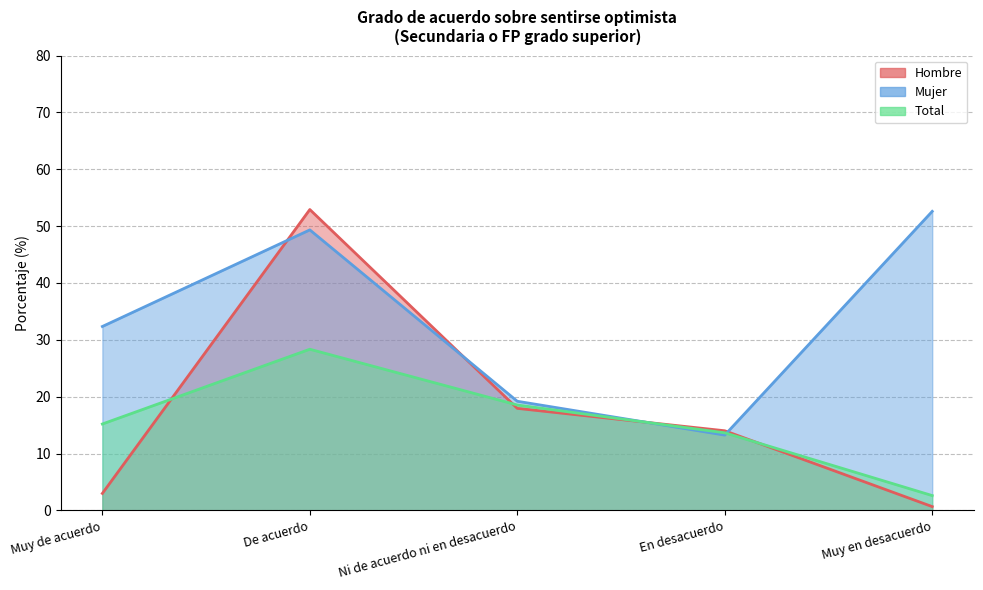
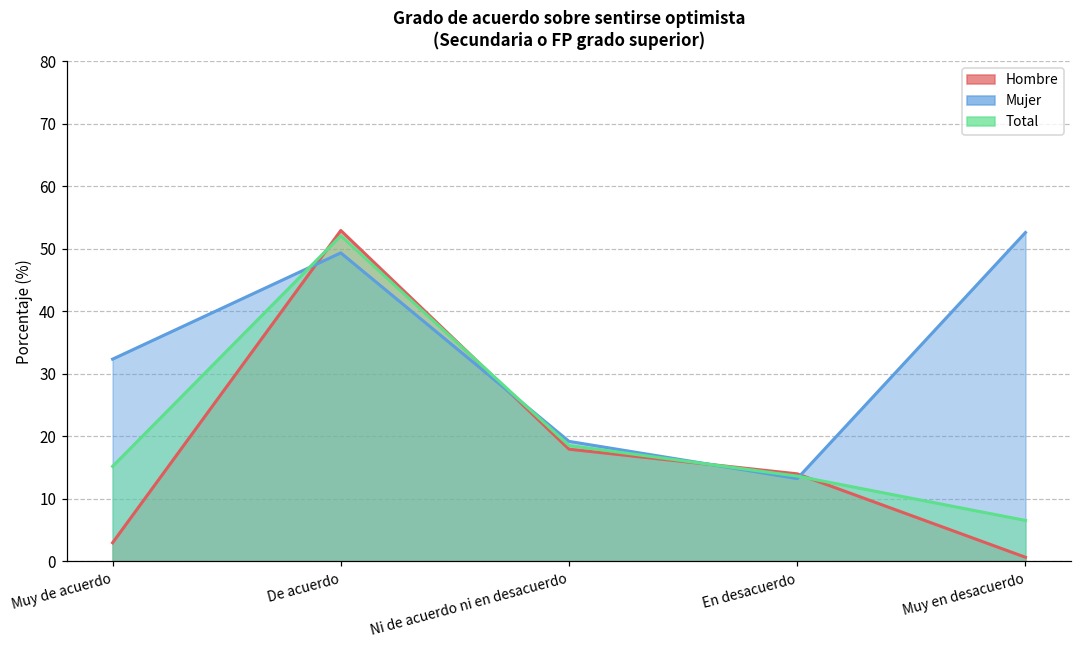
  {
    "Hombre": {
      "Muy de acuerdo": 3,
      "De acuerdo": 53,
      "Ni de acuerdo ni en desacuerdo": 18,
      "Muy en desacuerdo": 1
    },
    "Mujer": {
      "Muy de acuerdo": 32,
      "De acuerdo": 49,
      "Ni de acuerdo ni en desacuerdo": 19,
      "Muy en desacuerdo": 53
    },
    "Total": {
      "Muy de acuerdo": 15,
-     "De acuerdo": 28,
+     "De acuerdo": 52,
      "Ni de acuerdo ni en desacuerdo": 19,
-     "Muy en desacuerdo": 3
+     "Muy en desacuerdo": 7
    }
  }
